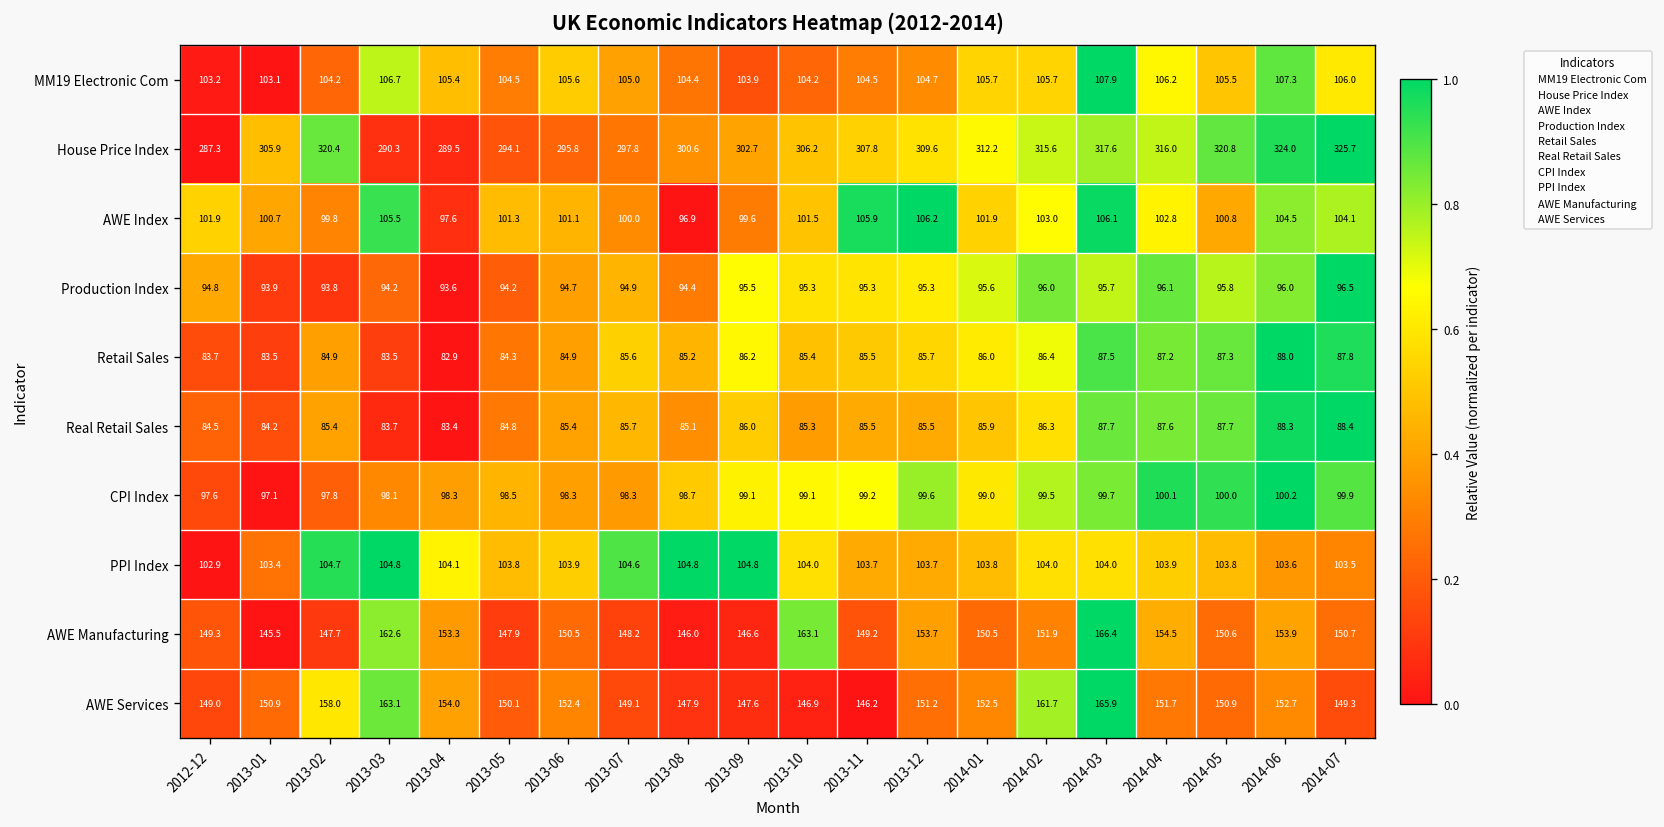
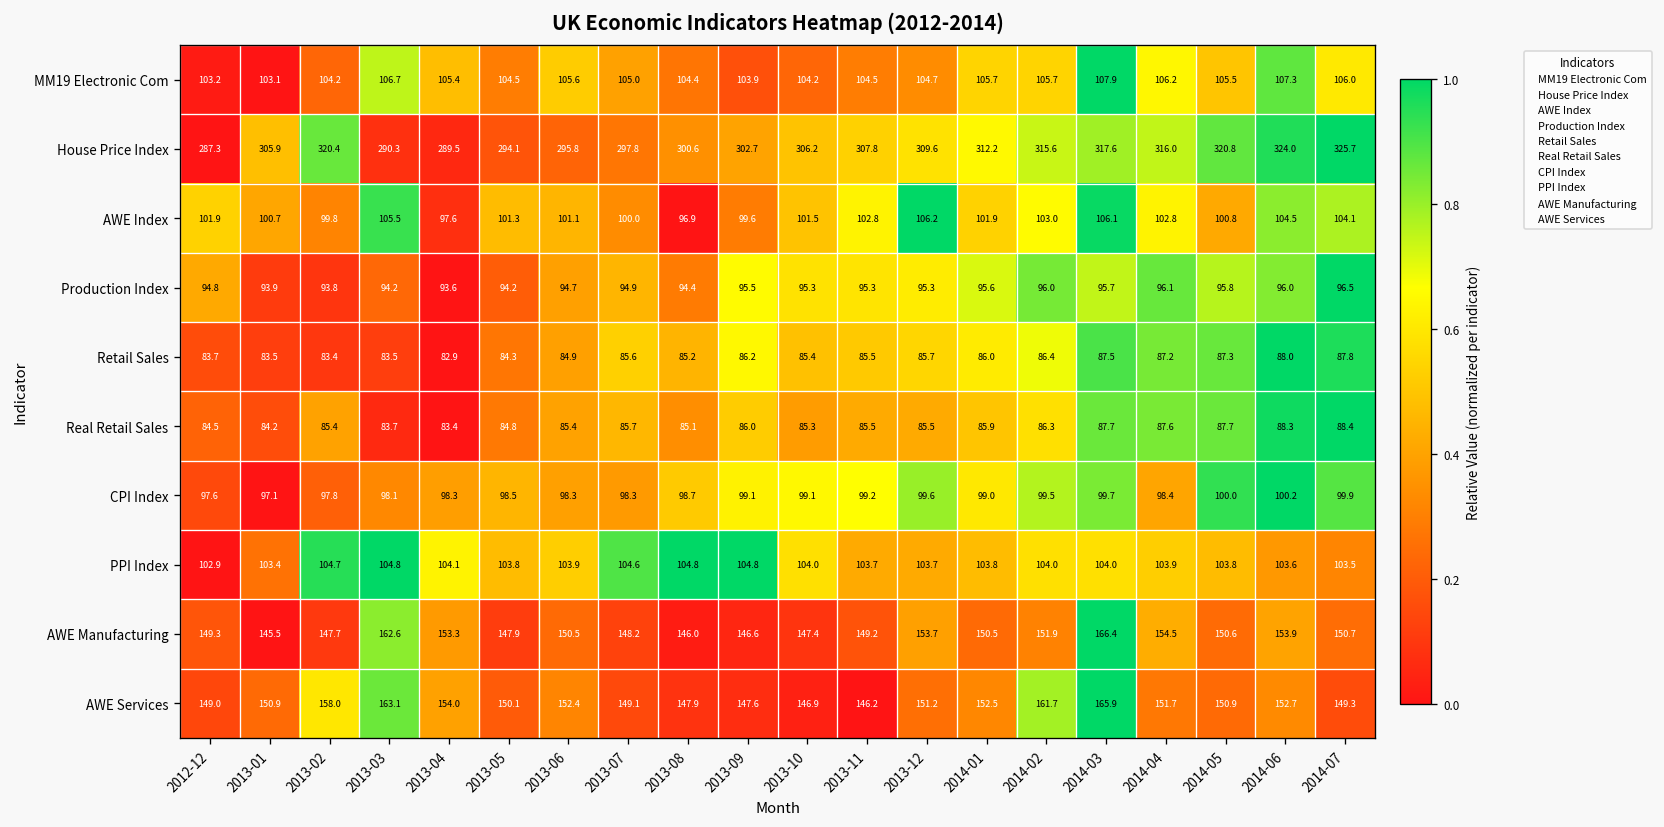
  {
    "MM19 Electronic Com": {
      "2012-12": 103.2,
      "2013-01": 103.1,
      "2013-02": 104.2,
      "2013-03": 106.7,
      "2013-04": 105.4,
      "2013-05": 104.5,
      "2013-06": 105.6,
      "2013-07": 105.0,
      "2013-08": 104.4,
      "2013-09": 103.9,
      "2013-10": 104.2,
      "2013-11": 104.5,
      "2013-12": 104.7,
      "2014-01": 105.7,
      "2014-02": 105.7,
      "2014-03": 107.9,
      "2014-04": 106.2,
      "2014-05": 105.5,
      "2014-06": 107.3,
      "2014-07": 106.0
    },
    "House Price Index": {
      "2012-12": 287.3,
      "2013-01": 305.9,
      "2013-02": 320.4,
      "2013-03": 290.3,
      "2013-04": 289.5,
      "2013-05": 294.1,
      "2013-06": 295.8,
      "2013-07": 297.8,
      "2013-08": 300.6,
      "2013-09": 302.7,
      "2013-10": 306.2,
      "2013-11": 307.8,
      "2013-12": 309.6,
      "2014-01": 312.2,
      "2014-02": 315.6,
      "2014-03": 317.6,
      "2014-04": 316.0,
      "2014-05": 320.8,
      "2014-06": 324.0,
      "2014-07": 325.7
    },
    "AWE Index": {
      "2012-12": 101.9,
      "2013-01": 100.7,
      "2013-02": 99.8,
      "2013-03": 105.5,
      "2013-04": 97.6,
      "2013-05": 101.3,
      "2013-06": 101.1,
      "2013-07": 100.0,
      "2013-08": 96.9,
      "2013-09": 99.6,
      "2013-10": 101.5,
-     "2013-11": 105.9,
+     "2013-11": 102.8,
      "2013-12": 106.2,
      "2014-01": 101.9,
      "2014-02": 103.0,
      "2014-03": 106.1,
      "2014-04": 102.8,
      "2014-05": 100.8,
      "2014-06": 104.5,
      "2014-07": 104.1
    },
    "Production Index": {
      "2012-12": 94.8,
      "2013-01": 93.9,
      "2013-02": 93.8,
      "2013-03": 94.2,
      "2013-04": 93.6,
      "2013-05": 94.2,
      "2013-06": 94.7,
      "2013-07": 94.9,
      "2013-08": 94.4,
      "2013-09": 95.5,
      "2013-10": 95.3,
      "2013-11": 95.3,
      "2013-12": 95.3,
      "2014-01": 95.6,
      "2014-02": 96.0,
      "2014-03": 95.7,
      "2014-04": 96.1,
      "2014-05": 95.8,
      "2014-06": 96.0,
      "2014-07": 96.5
    },
    "Retail Sales": {
      "2012-12": 83.7,
      "2013-01": 83.5,
-     "2013-02": 84.9,
+     "2013-02": 83.4,
      "2013-03": 83.5,
      "2013-04": 82.9,
      "2013-05": 84.3,
      "2013-06": 84.9,
      "2013-07": 85.6,
      "2013-08": 85.2,
      "2013-09": 86.2,
      "2013-10": 85.4,
      "2013-11": 85.5,
      "2013-12": 85.7,
      "2014-01": 86.0,
      "2014-02": 86.4,
      "2014-03": 87.5,
      "2014-04": 87.2,
      "2014-05": 87.3,
      "2014-06": 88.0,
      "2014-07": 87.8
    },
    "Real Retail Sales": {
      "2012-12": 84.5,
      "2013-01": 84.2,
      "2013-02": 85.4,
      "2013-03": 83.7,
      "2013-04": 83.4,
      "2013-05": 84.8,
      "2013-06": 85.4,
      "2013-07": 85.7,
      "2013-08": 85.1,
      "2013-09": 86.0,
      "2013-10": 85.3,
      "2013-11": 85.5,
      "2013-12": 85.5,
      "2014-01": 85.9,
      "2014-02": 86.3,
      "2014-03": 87.7,
      "2014-04": 87.6,
      "2014-05": 87.7,
      "2014-06": 88.3,
      "2014-07": 88.4
    },
    "CPI Index": {
      "2012-12": 97.6,
      "2013-01": 97.1,
      "2013-02": 97.8,
      "2013-03": 98.1,
      "2013-04": 98.3,
      "2013-05": 98.5,
      "2013-06": 98.3,
      "2013-07": 98.3,
      "2013-08": 98.7,
      "2013-09": 99.1,
      "2013-10": 99.1,
      "2013-11": 99.2,
      "2013-12": 99.6,
      "2014-01": 99.0,
      "2014-02": 99.5,
      "2014-03": 99.7,
-     "2014-04": 100.1,
+     "2014-04": 98.4,
      "2014-05": 100.0,
      "2014-06": 100.2,
      "2014-07": 99.9
    },
    "PPI Index": {
      "2012-12": 102.9,
      "2013-01": 103.4,
      "2013-02": 104.7,
      "2013-03": 104.8,
      "2013-04": 104.1,
      "2013-05": 103.8,
      "2013-06": 103.9,
      "2013-07": 104.6,
      "2013-08": 104.8,
      "2013-09": 104.8,
      "2013-10": 104.0,
      "2013-11": 103.7,
      "2013-12": 103.7,
      "2014-01": 103.8,
      "2014-02": 104.0,
      "2014-03": 104.0,
      "2014-04": 103.9,
      "2014-05": 103.8,
      "2014-06": 103.6,
      "2014-07": 103.5
    },
    "AWE Manufacturing": {
      "2012-12": 149.3,
      "2013-01": 145.5,
      "2013-02": 147.7,
      "2013-03": 162.6,
      "2013-04": 153.3,
      "2013-05": 147.9,
      "2013-06": 150.5,
      "2013-07": 148.2,
      "2013-08": 146.0,
      "2013-09": 146.6,
-     "2013-10": 163.1,
+     "2013-10": 147.4,
      "2013-11": 149.2,
      "2013-12": 153.7,
      "2014-01": 150.5,
      "2014-02": 151.9,
      "2014-03": 166.4,
      "2014-04": 154.5,
      "2014-05": 150.6,
      "2014-06": 153.9,
      "2014-07": 150.7
    },
    "AWE Services": {
      "2012-12": 149.0,
      "2013-01": 150.9,
      "2013-02": 158.0,
      "2013-03": 163.1,
      "2013-04": 154.0,
      "2013-05": 150.1,
      "2013-06": 152.4,
      "2013-07": 149.1,
      "2013-08": 147.9,
      "2013-09": 147.6,
      "2013-10": 146.9,
      "2013-11": 146.2,
      "2013-12": 151.2,
      "2014-01": 152.5,
      "2014-02": 161.7,
      "2014-03": 165.9,
      "2014-04": 151.7,
      "2014-05": 150.9,
      "2014-06": 152.7,
      "2014-07": 149.3
    }
  }
